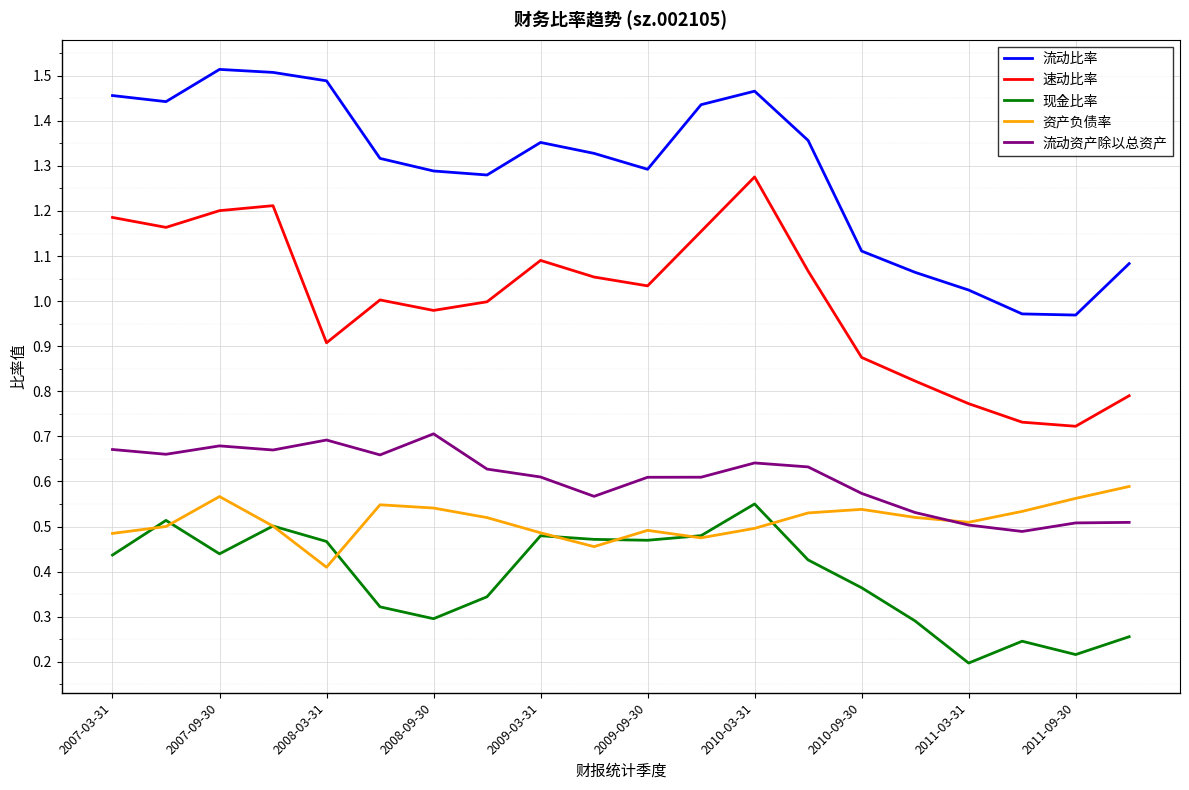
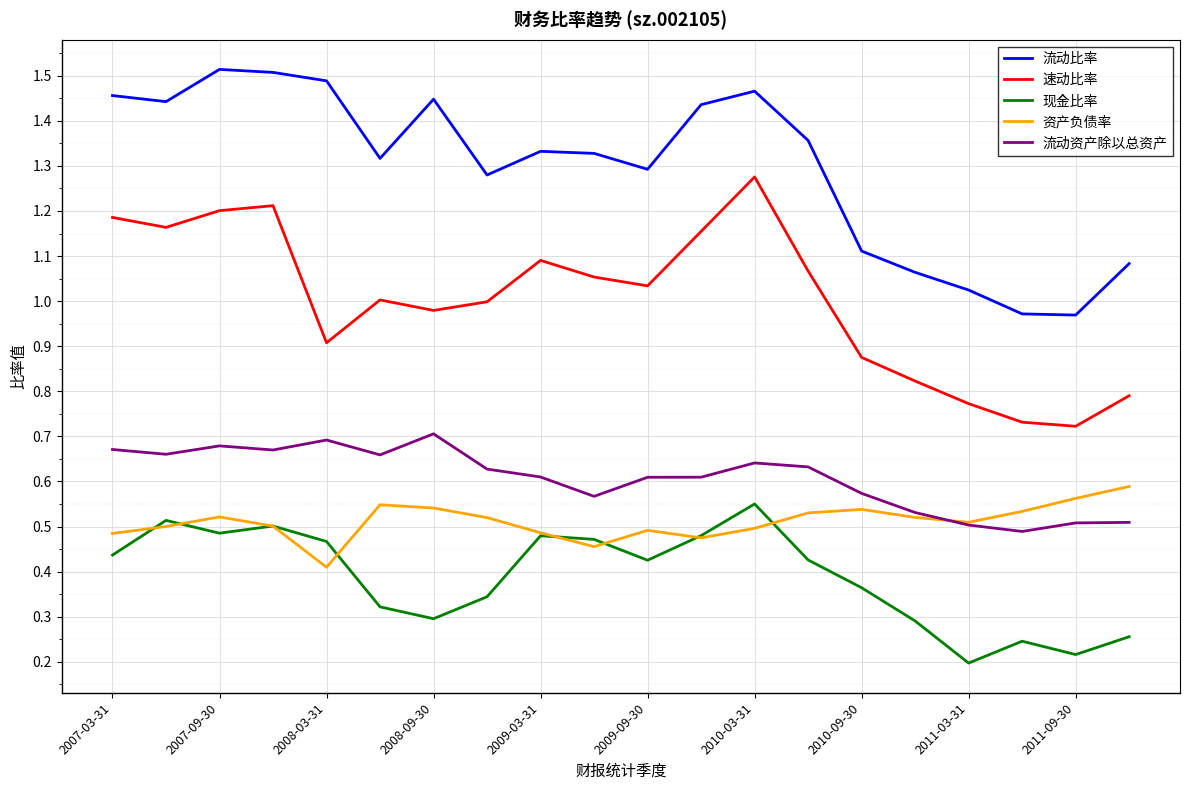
  {
    "流动比率": {
      "2007-03-31": 1.46,
      "2007-09-30": 1.51,
      "2008-03-31": 1.49,
-     "2008-09-30": 1.29,
-     "2009-03-31": 1.35,
+     "2008-09-30": 1.45,
+     "2009-03-31": 1.33,
      "2009-09-30": 1.29,
      "2010-03-31": 1.47,
      "2010-09-30": 1.11,
      "2011-03-31": 1.02,
      "2011-09-30": 0.97
    },
    "速动比率": {
      "2007-03-31": 1.19,
      "2007-09-30": 1.20,
      "2008-03-31": 0.91,
      "2008-09-30": 0.98,
      "2009-03-31": 1.09,
      "2009-09-30": 1.03,
      "2010-03-31": 1.28,
      "2010-09-30": 0.88,
      "2011-03-31": 0.77,
      "2011-09-30": 0.72
    },
    "现金比率": {
      "2007-03-31": 0.44,
-     "2007-09-30": 0.44,
+     "2007-09-30": 0.49,
      "2008-03-31": 0.47,
      "2008-09-30": 0.30,
      "2009-03-31": 0.48,
-     "2009-09-30": 0.47,
+     "2009-09-30": 0.43,
      "2010-03-31": 0.55,
      "2010-09-30": 0.36,
      "2011-03-31": 0.20,
      "2011-09-30": 0.22
    },
    "资产负债率": {
      "2007-03-31": 0.48,
-     "2007-09-30": 0.57,
+     "2007-09-30": 0.52,
      "2008-03-31": 0.41,
      "2008-09-30": 0.54,
      "2009-03-31": 0.49,
      "2009-09-30": 0.49,
      "2010-03-31": 0.50,
      "2010-09-30": 0.54,
      "2011-03-31": 0.51,
      "2011-09-30": 0.56
    },
    "流动资产除以总资产": {
      "2007-03-31": 0.67,
      "2007-09-30": 0.68,
      "2008-03-31": 0.69,
      "2008-09-30": 0.71,
      "2009-03-31": 0.61,
      "2009-09-30": 0.61,
      "2010-03-31": 0.64,
      "2010-09-30": 0.57,
      "2011-03-31": 0.50,
      "2011-09-30": 0.51
    }
  }
